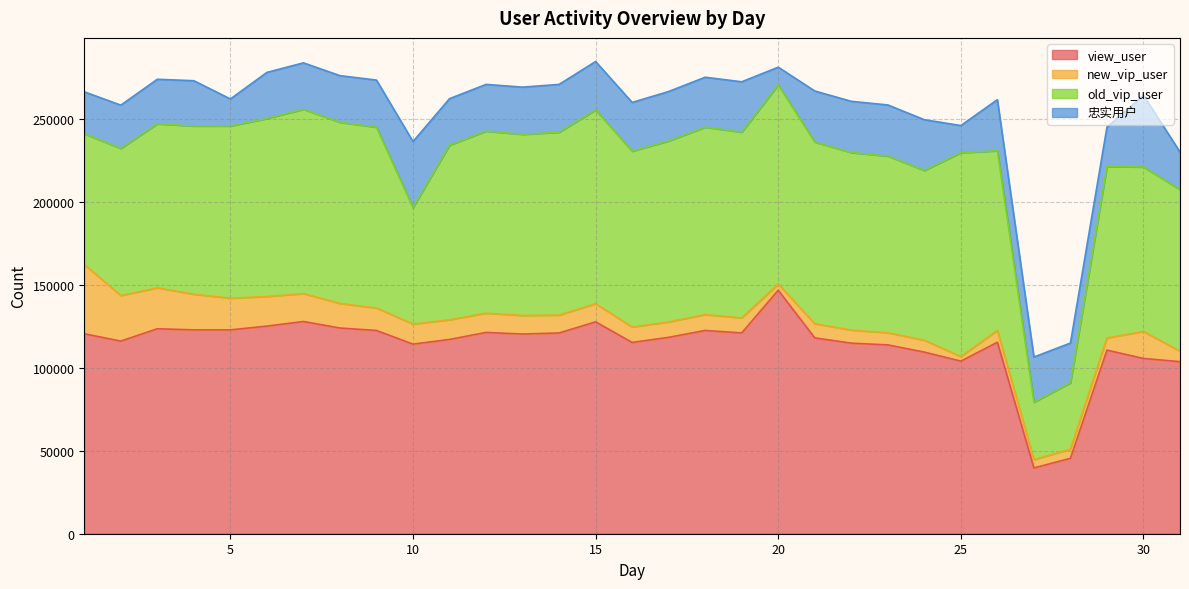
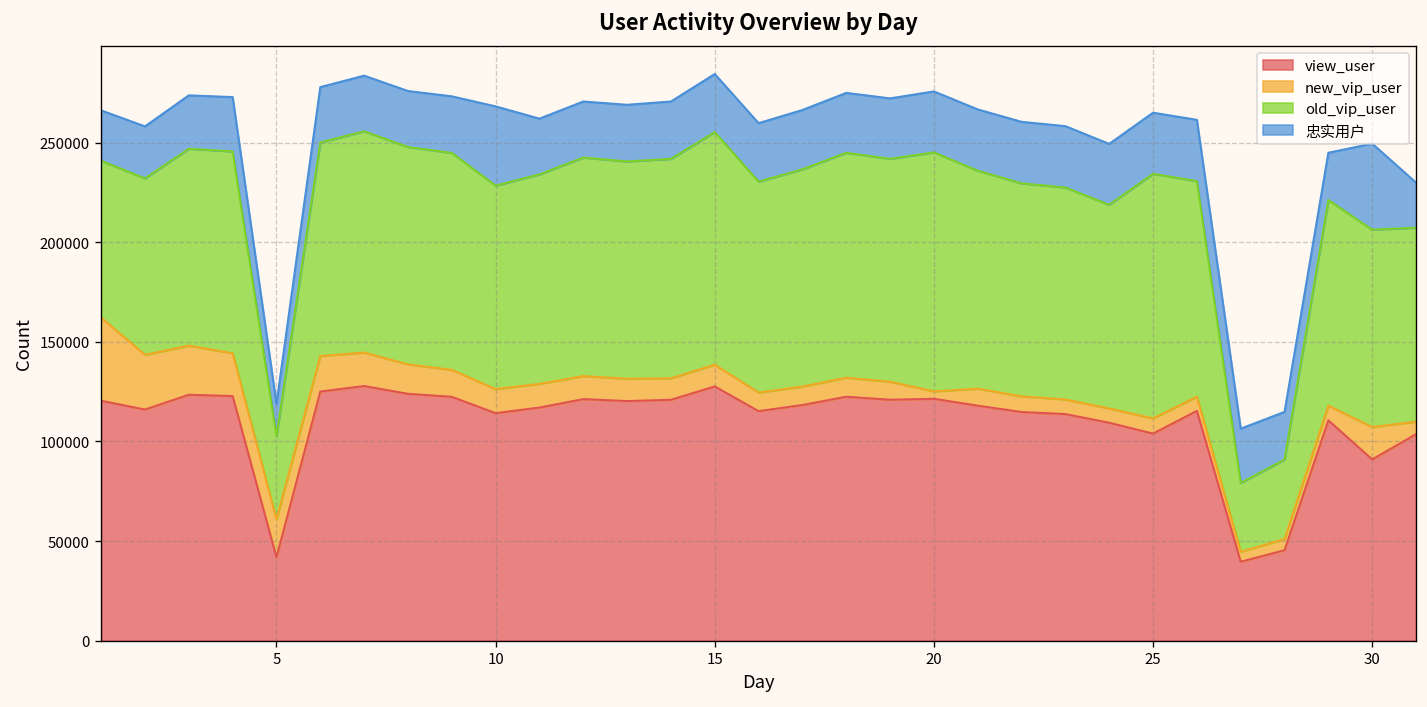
  {
    "view_user": {
-     "5": 123000,
+     "5": 42000,
      "10": 114000,
      "15": 128000,
-     "20": 147000,
+     "20": 121000,
      "25": 104000,
-     "30": 106000
+     "30": 91000
    },
    "new_vip_user": {
      "5": 19000,
      "10": 12000,
      "15": 11000,
      "20": 4000,
-     "25": 3000,
+     "25": 8000,
      "30": 16000
    },
    "old_vip_user": {
-     "5": 104000,
-     "10": 70000,
+     "5": 42000,
+     "10": 102000,
      "15": 117000,
      "20": 120000,
      "25": 123000,
      "30": 99000
    },
    "忠实用户": {
      "5": 16000,
      "10": 40000,
      "15": 29000,
-     "20": 11000,
-     "25": 16000
+     "20": 31000,
+     "25": 31000
    }
  }
